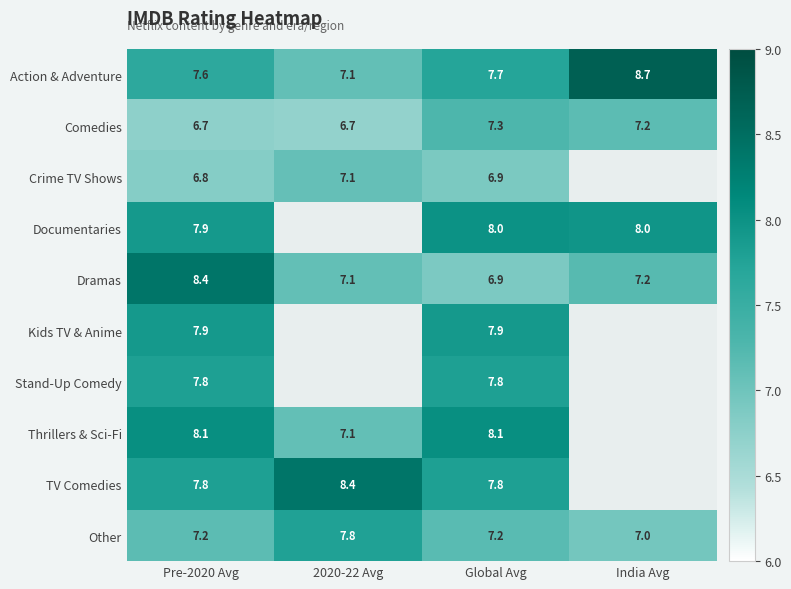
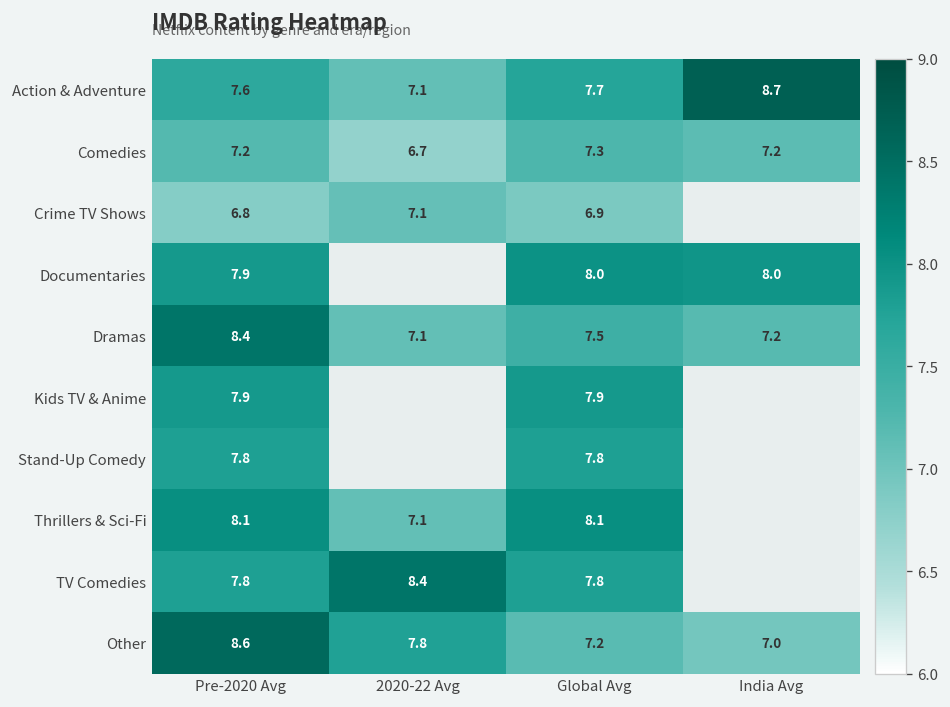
  {
    "Action & Adventure": {
      "Pre-2020 Avg": 7.6,
      "2020-22 Avg": 7.1,
      "Global Avg": 7.7,
      "India Avg": 8.7
    },
    "Comedies": {
-     "Pre-2020 Avg": 6.7,
+     "Pre-2020 Avg": 7.2,
      "2020-22 Avg": 6.7,
      "Global Avg": 7.3,
      "India Avg": 7.2
    },
    "Crime TV Shows": {
      "Pre-2020 Avg": 6.8,
      "2020-22 Avg": 7.1,
      "Global Avg": 6.9
    },
    "Documentaries": {
      "Pre-2020 Avg": 7.9,
      "Global Avg": 8.0,
      "India Avg": 8.0
    },
    "Dramas": {
      "Pre-2020 Avg": 8.4,
      "2020-22 Avg": 7.1,
-     "Global Avg": 6.9,
+     "Global Avg": 7.5,
      "India Avg": 7.2
    },
    "Kids TV & Anime": {
      "Pre-2020 Avg": 7.9,
      "Global Avg": 7.9
    },
    "Stand-Up Comedy": {
      "Pre-2020 Avg": 7.8,
      "Global Avg": 7.8
    },
    "Thrillers & Sci-Fi": {
      "Pre-2020 Avg": 8.1,
      "2020-22 Avg": 7.1,
      "Global Avg": 8.1
    },
    "TV Comedies": {
      "Pre-2020 Avg": 7.8,
      "2020-22 Avg": 8.4,
      "Global Avg": 7.8
    },
    "Other": {
-     "Pre-2020 Avg": 7.2,
+     "Pre-2020 Avg": 8.6,
      "2020-22 Avg": 7.8,
      "Global Avg": 7.2,
      "India Avg": 7.0
    }
  }
